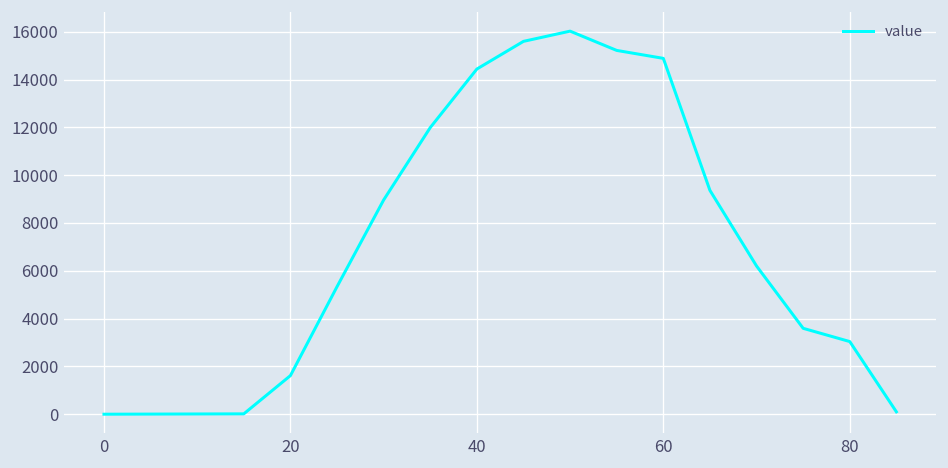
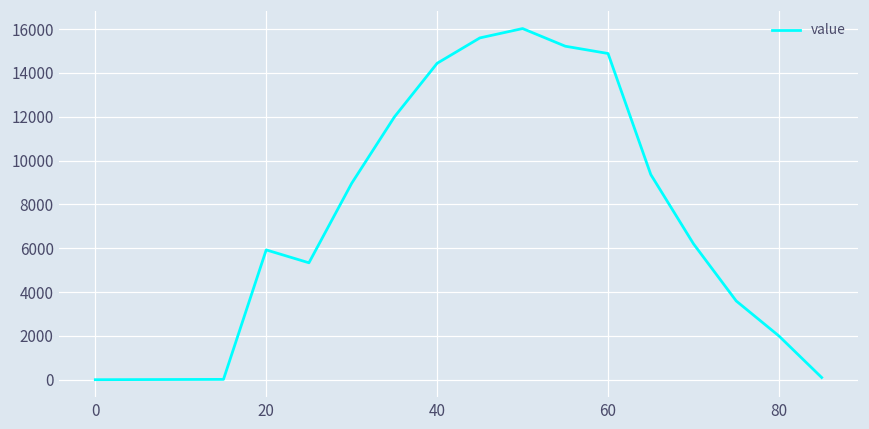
  {
    "0": 0,
-   "20": 1600,
+   "20": 5900,
    "40": 14400,
    "60": 14900,
-   "80": 3000
+   "80": 2000
  }
